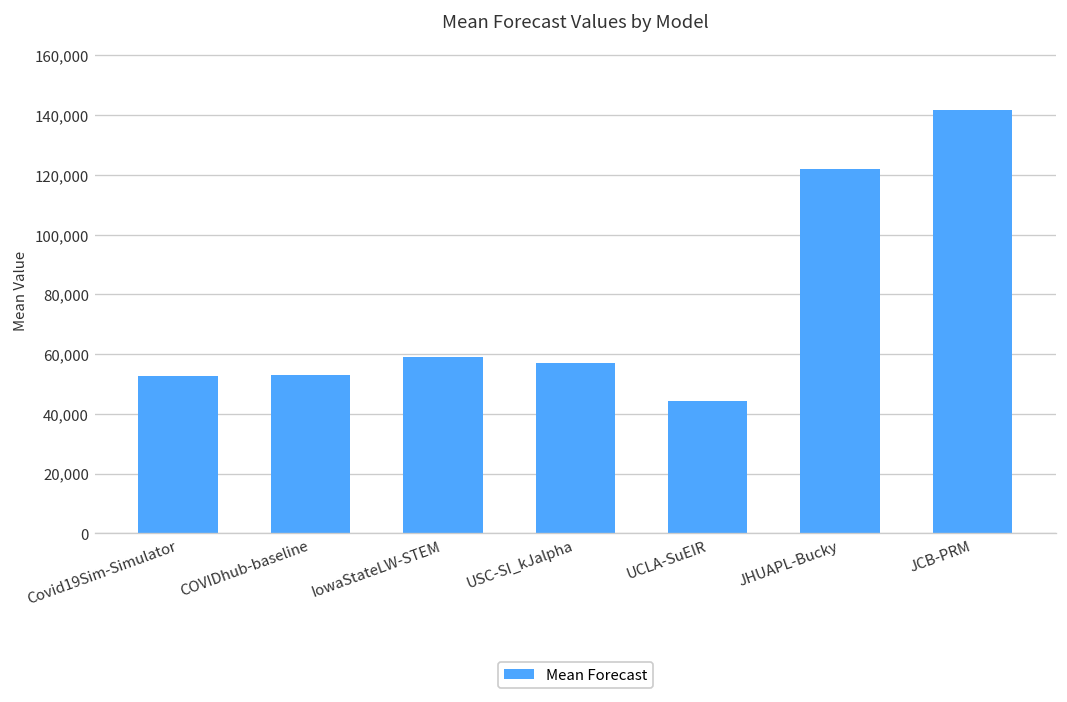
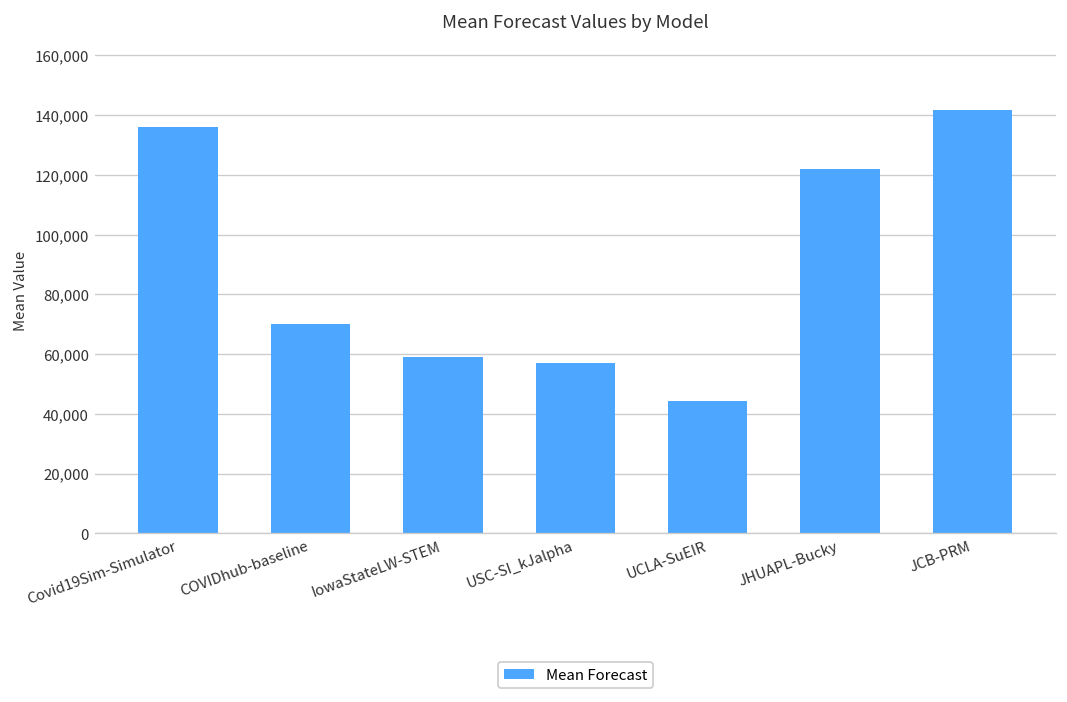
  {
-   "Covid19Sim-Simulator": "53,000",
-   "COVIDhub-baseline": "53,000",
+   "Covid19Sim-Simulator": "136,000",
+   "COVIDhub-baseline": "70,000",
    "IowaStateLW-STEM": "59,000",
    "USC-SI_kJalpha": "57,000",
    "UCLA-SuEIR": "44,000",
    "JHUAPL-Bucky": "122,000",
    "JCB-PRM": "142,000"
  }
